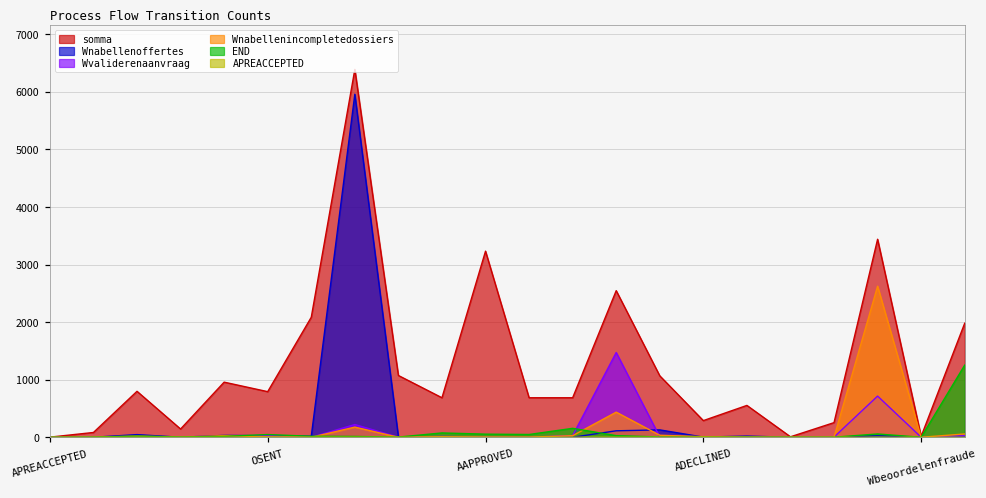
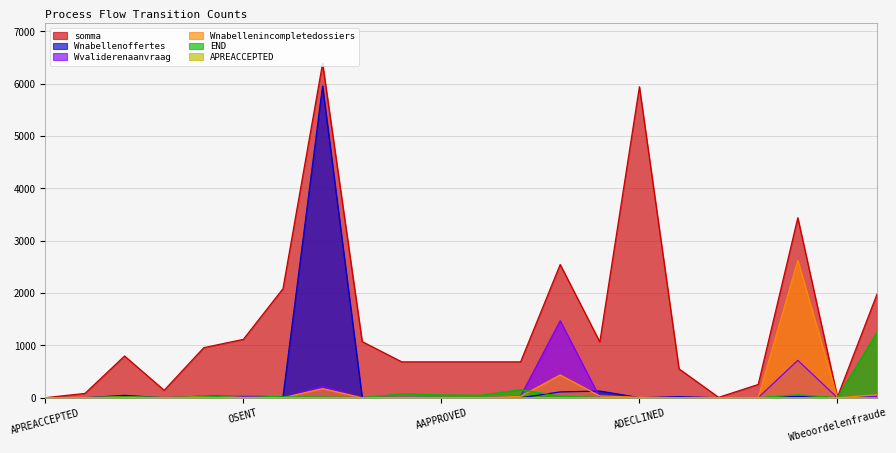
  {
    "somma": {
-     "OSENT": 800,
-     "AAPPROVED": 3200,
-     "ADECLINED": 300
+     "OSENT": 1100,
+     "AAPPROVED": 700,
+     "ADECLINED": 5900
    }
  }
